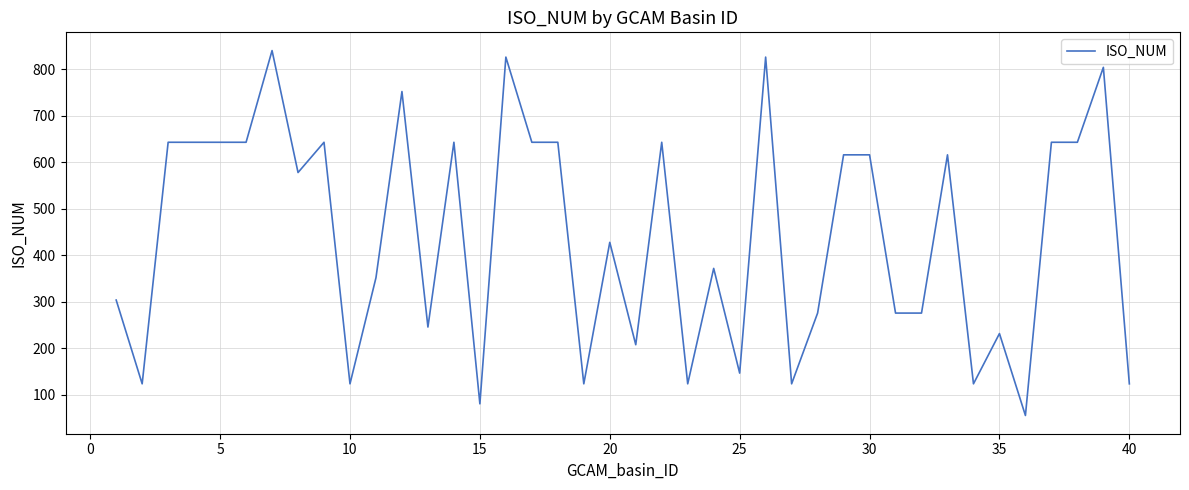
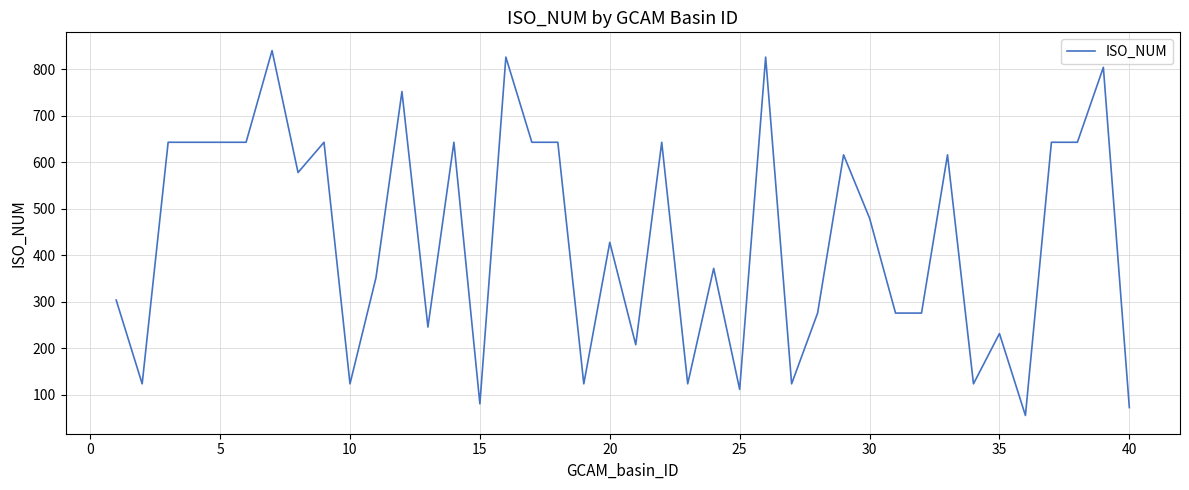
  {
    "5": 640,
    "10": 120,
    "15": 80,
    "20": 430,
-   "25": 150,
-   "30": 620,
+   "25": 110,
+   "30": 480,
    "35": 230,
-   "40": 120
+   "40": 70
  }
